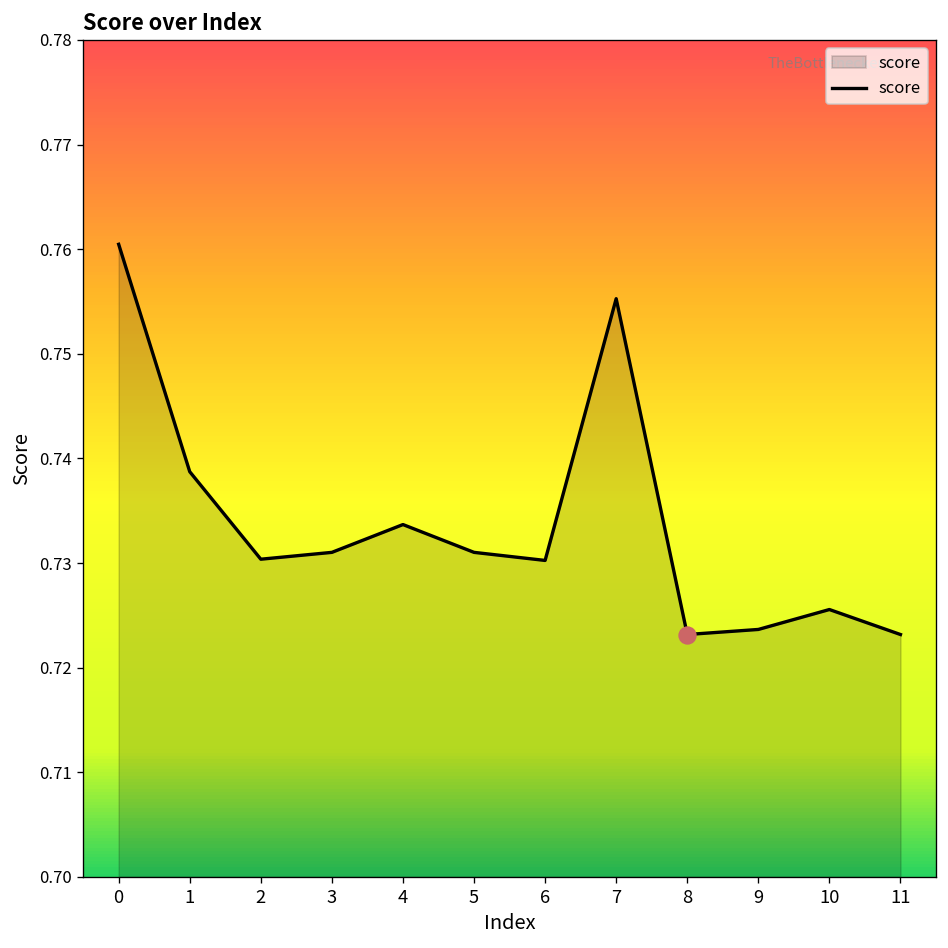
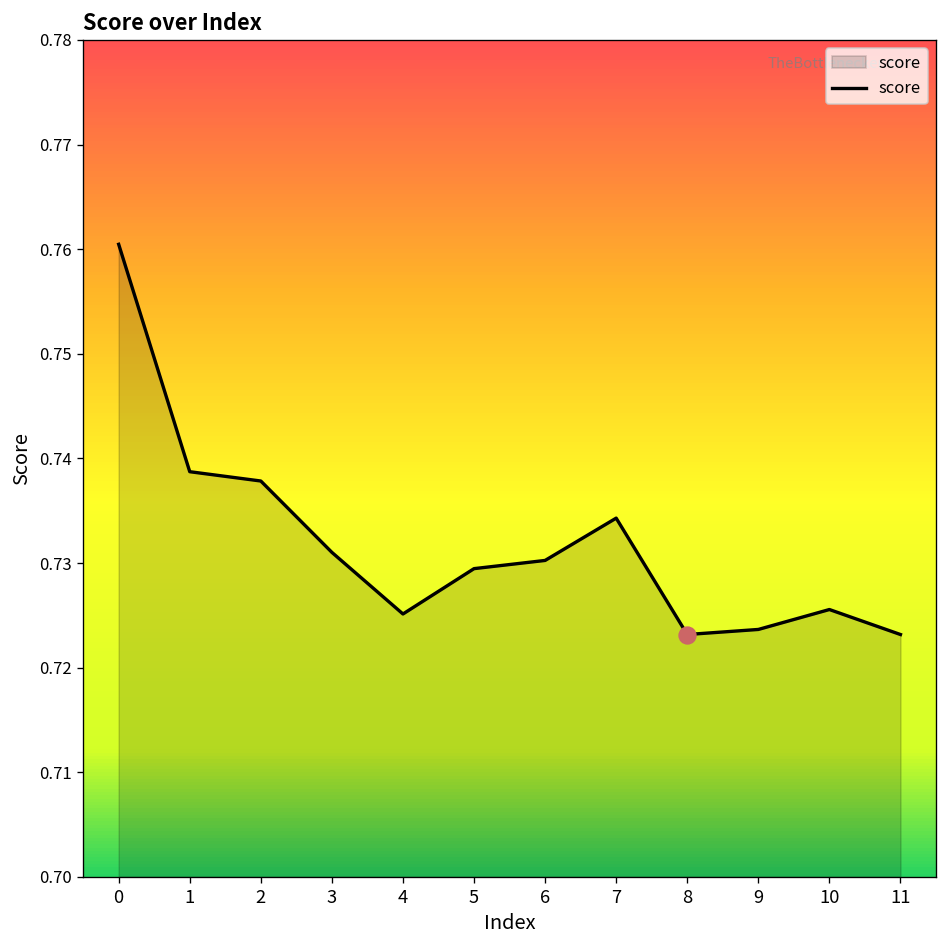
  {
    "score": {
      "0": 0.760,
      "1": 0.739,
-     "2": 0.730,
+     "2": 0.738,
      "3": 0.731,
-     "4": 0.734,
-     "5": 0.731,
+     "4": 0.725,
+     "5": 0.729,
      "6": 0.730,
-     "7": 0.755,
+     "7": 0.734,
      "9": 0.724,
      "10": 0.726,
      "11": 0.723
    }
  }
